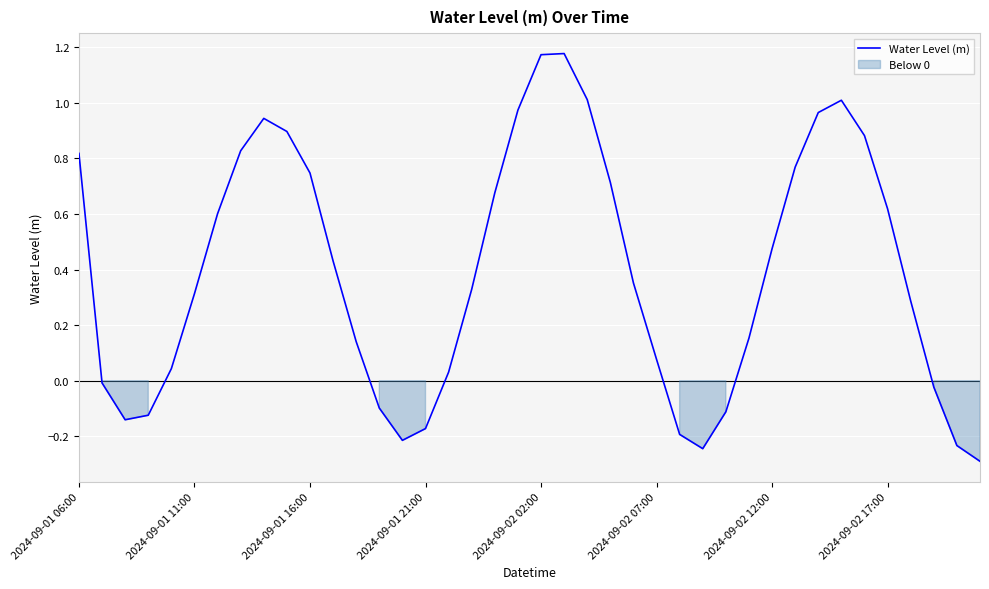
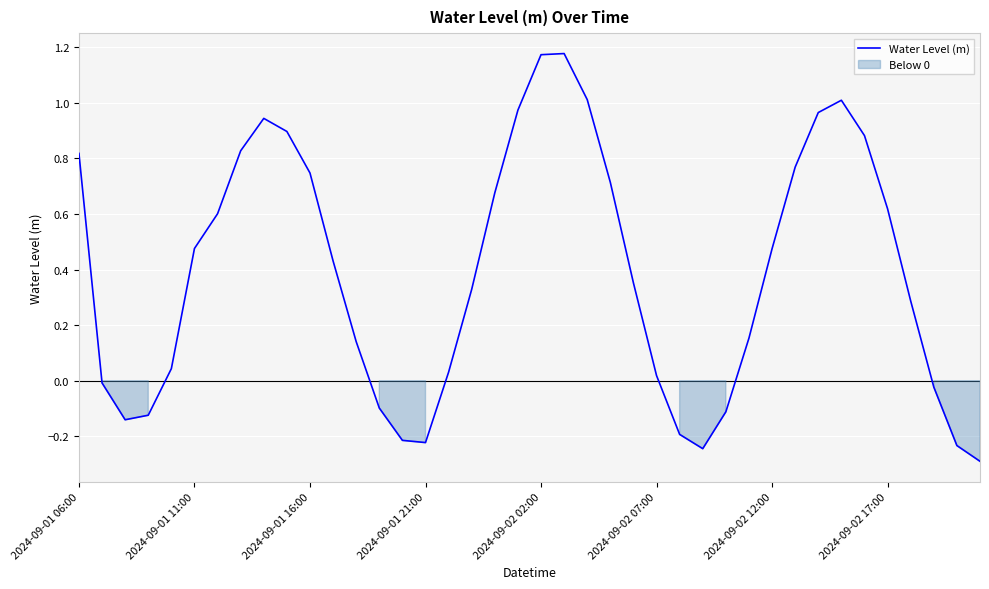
  {
    "2024-09-01 06:00": 0.82,
-   "2024-09-01 11:00": 0.31,
+   "2024-09-01 11:00": 0.48,
    "2024-09-01 16:00": 0.75,
-   "2024-09-01 21:00": -0.17,
+   "2024-09-01 21:00": -0.22,
    "2024-09-02 02:00": 1.17,
-   "2024-09-02 07:00": 0.08,
+   "2024-09-02 07:00": 0.02,
    "2024-09-02 12:00": 0.47,
    "2024-09-02 17:00": 0.62
  }
